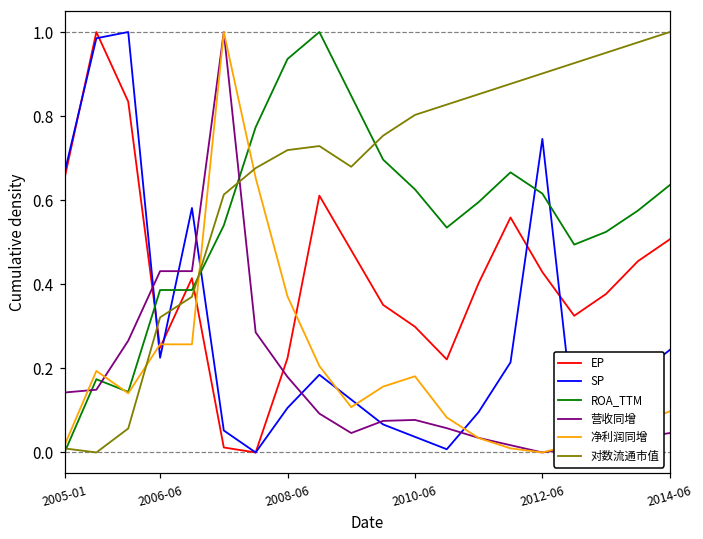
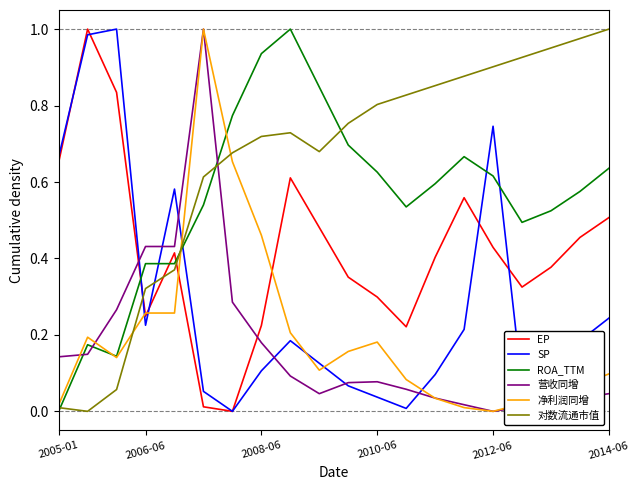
  {
    "EP": {
      "2005-01": 0.65,
      "2006-06": 0.25,
      "2008-06": 0.22,
      "2010-06": 0.30,
      "2012-06": 0.43,
      "2014-06": 0.51
    },
    "SP": {
      "2005-01": 0.67,
      "2006-06": 0.23,
      "2008-06": 0.11,
      "2010-06": 0.04,
      "2012-06": 0.75,
      "2014-06": 0.24
    },
    "ROA_TTM": {
      "2005-01": 0.00,
      "2006-06": 0.39,
      "2008-06": 0.94,
      "2010-06": 0.63,
      "2012-06": 0.62,
      "2014-06": 0.64
    },
    "营收同增": {
      "2005-01": 0.14,
      "2006-06": 0.43,
      "2008-06": 0.18,
      "2010-06": 0.08,
      "2014-06": 0.05
    },
    "净利润同增": {
      "2005-01": 0.02,
      "2006-06": 0.26,
-     "2008-06": 0.37,
+     "2008-06": 0.46,
      "2010-06": 0.18,
      "2014-06": 0.10
    },
    "对数流通市值": {
      "2005-01": 0.01,
      "2006-06": 0.32,
      "2008-06": 0.72,
      "2010-06": 0.80,
      "2012-06": 0.90,
      "2014-06": 1.00
    }
  }
